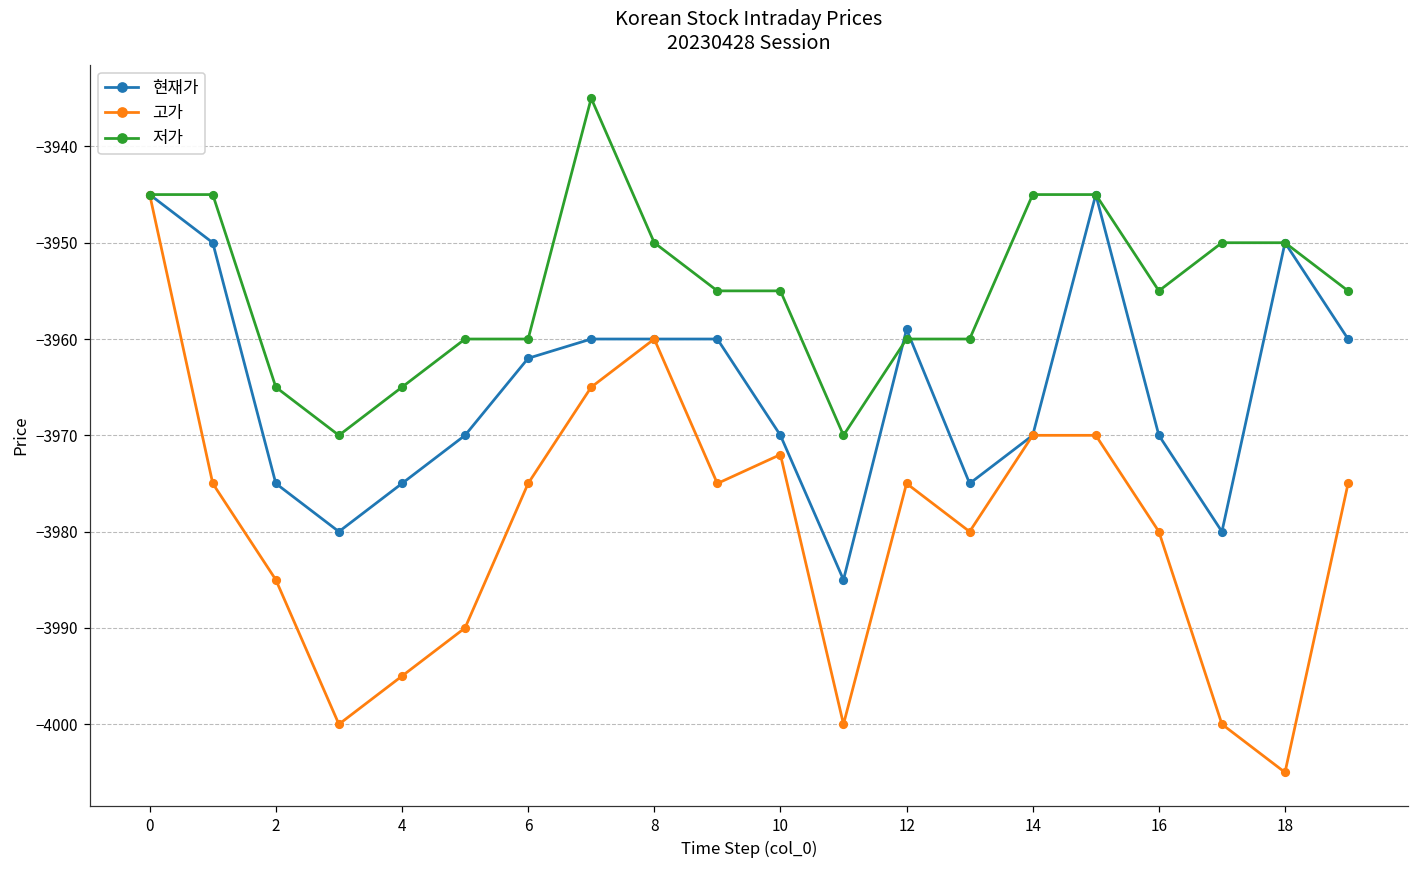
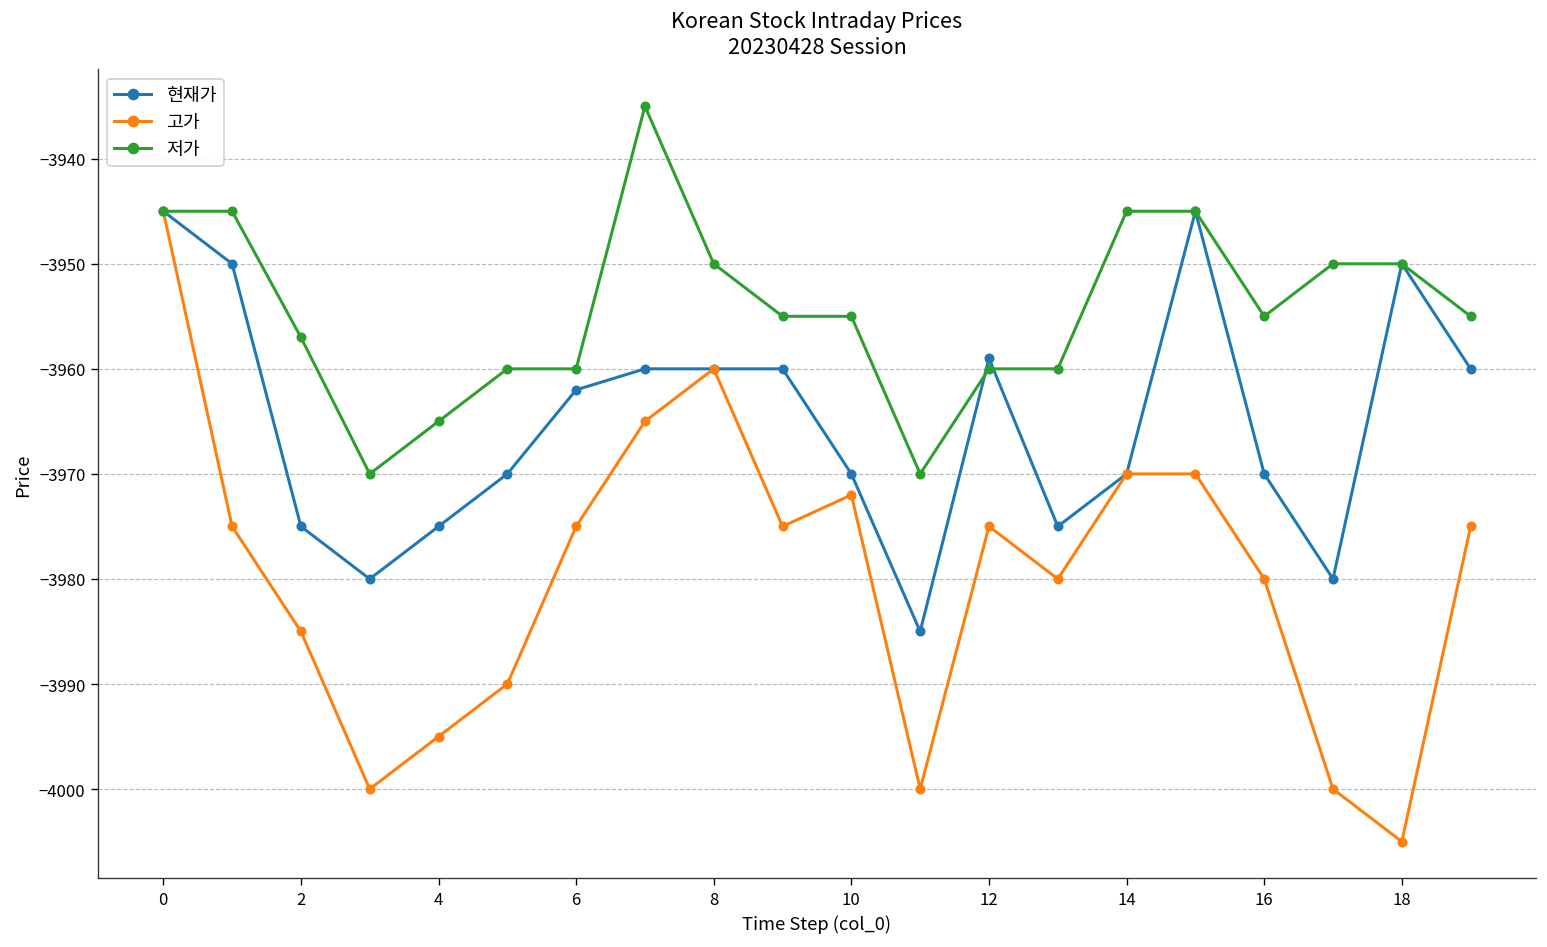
  {
    "현재가": {
      "2": -3975,
      "4": -3975,
      "6": -3962,
      "10": -3970,
      "12": -3959,
      "16": -3970
    },
    "고가": {
      "2": -3985,
      "4": -3995,
      "6": -3975,
      "10": -3972,
      "12": -3975,
      "16": -3980,
      "18": -4005
    },
    "저가": {
-     "2": -3965,
+     "2": -3957,
      "4": -3965,
      "6": -3960,
      "8": -3950,
      "10": -3955,
      "12": -3960,
      "14": -3945,
      "16": -3955
    }
  }
